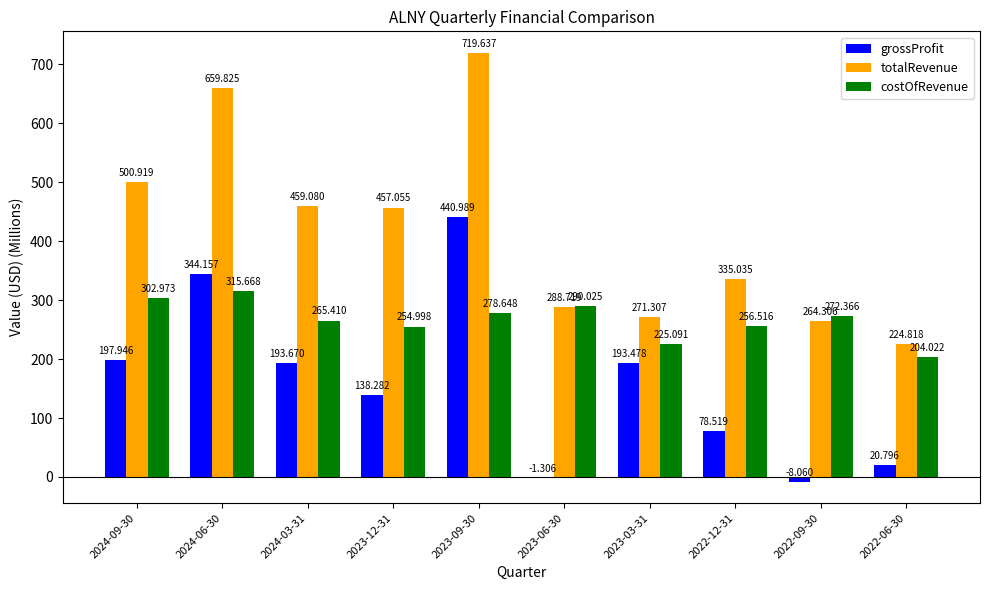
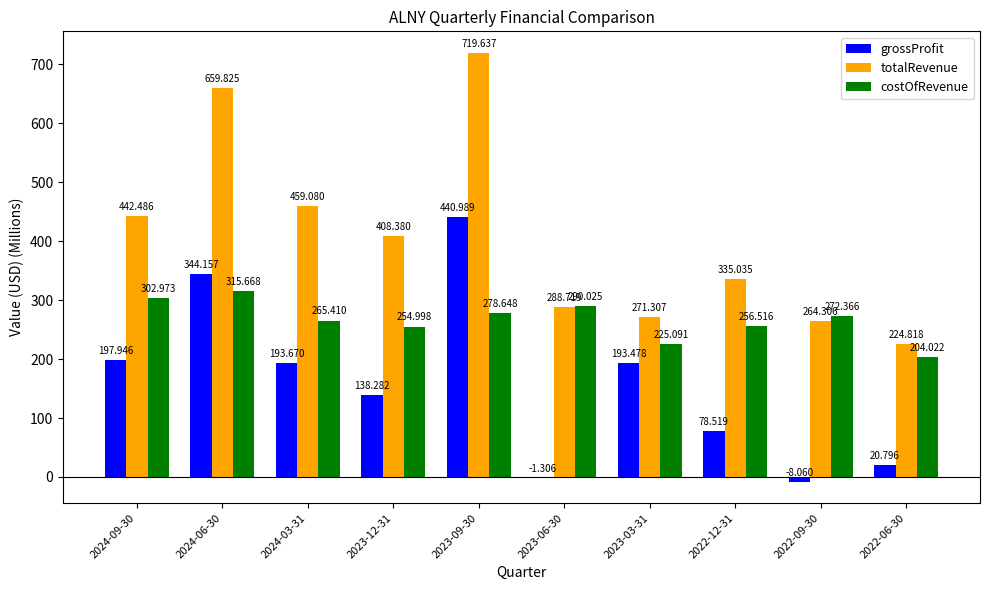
  {
    "grossProfit": {
      "2024-09-30": 197.946,
      "2024-06-30": 344.157,
      "2024-03-31": 193.670,
      "2023-12-31": 138.282,
      "2023-09-30": 440.989,
      "2023-06-30": -1.306,
      "2023-03-31": 193.478,
      "2022-12-31": 78.519,
      "2022-09-30": -8.060,
      "2022-06-30": 20.796
    },
    "totalRevenue": {
-     "2024-09-30": 500.919,
+     "2024-09-30": 442.486,
      "2024-06-30": 659.825,
      "2024-03-31": 459.080,
-     "2023-12-31": 457.055,
+     "2023-12-31": 408.380,
      "2023-09-30": 719.637,
      "2023-03-31": 271.307,
      "2022-12-31": 335.035,
      "2022-06-30": 224.818
    },
    "costOfRevenue": {
      "2024-09-30": 302.973,
      "2024-06-30": 315.668,
      "2024-03-31": 265.410,
      "2023-12-31": 254.998,
      "2023-09-30": 278.648,
      "2023-03-31": 225.091,
      "2022-12-31": 256.516,
      "2022-06-30": 204.022
    }
  }
